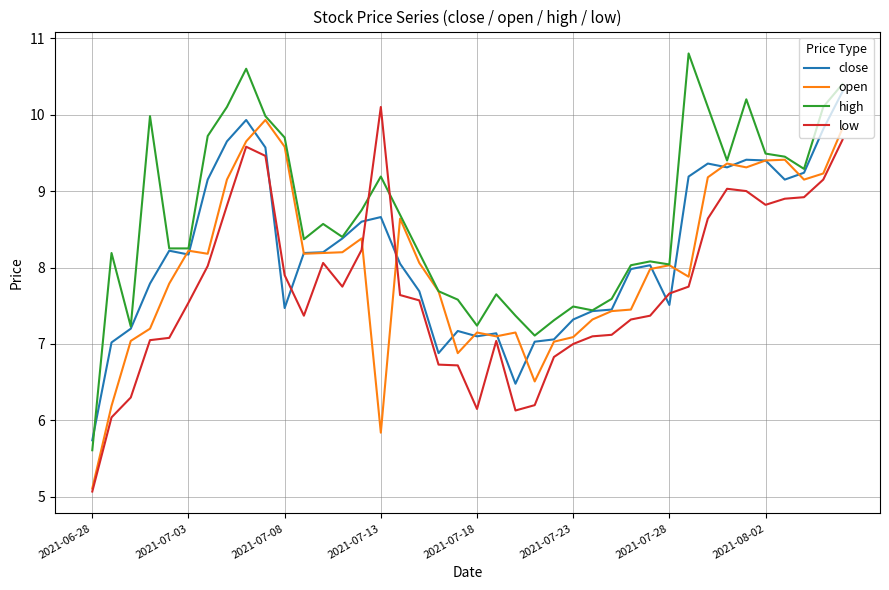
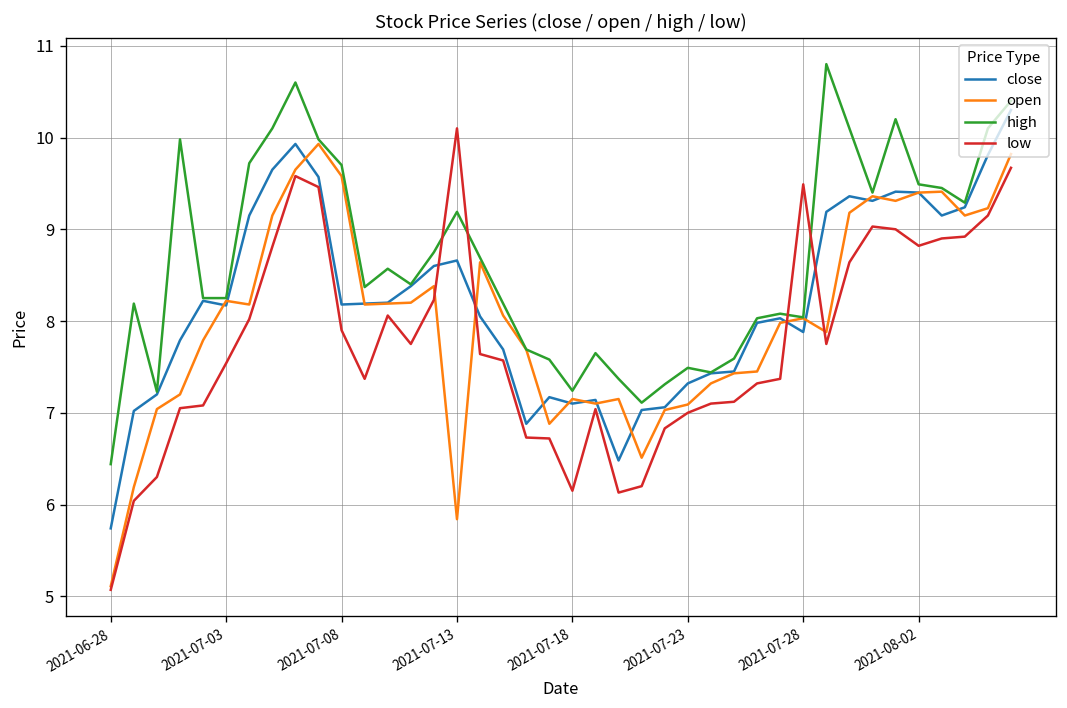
  {
    "close": {
      "2021-06-28": 5.7,
      "2021-07-03": 8.2,
-     "2021-07-08": 7.5,
+     "2021-07-08": 8.2,
      "2021-07-13": 8.7,
      "2021-07-18": 7.1,
      "2021-07-23": 7.3,
-     "2021-07-28": 7.5
+     "2021-07-28": 7.9
    },
    "open": {
      "2021-06-28": 5.1,
      "2021-07-08": 9.6,
      "2021-07-13": 5.8,
      "2021-07-18": 7.2,
      "2021-07-23": 7.1
    },
    "high": {
-     "2021-06-28": 5.6,
+     "2021-06-28": 6.4,
      "2021-07-08": 9.7,
      "2021-07-13": 9.2,
      "2021-07-18": 7.2,
      "2021-07-23": 7.5,
      "2021-08-02": 9.5
    },
    "low": {
      "2021-06-28": 5.1,
      "2021-07-03": 7.5,
      "2021-07-08": 7.9,
      "2021-07-13": 10.1,
      "2021-07-18": 6.2,
      "2021-07-23": 7.0,
-     "2021-07-28": 7.7,
+     "2021-07-28": 9.5,
      "2021-08-02": 8.8
    }
  }
